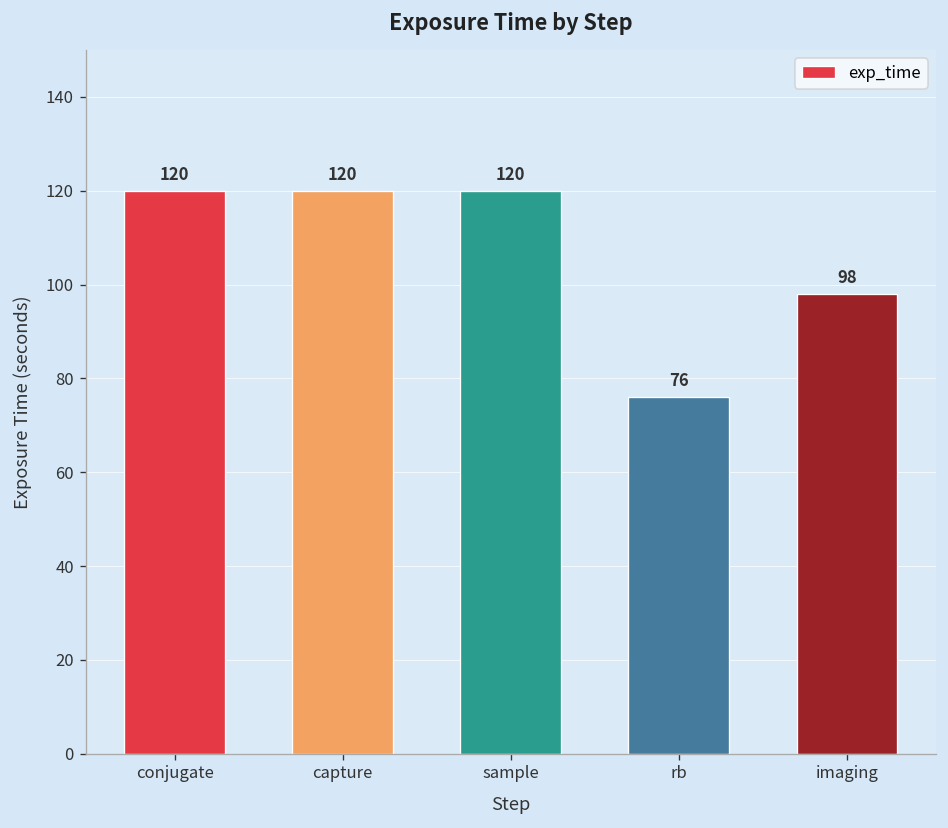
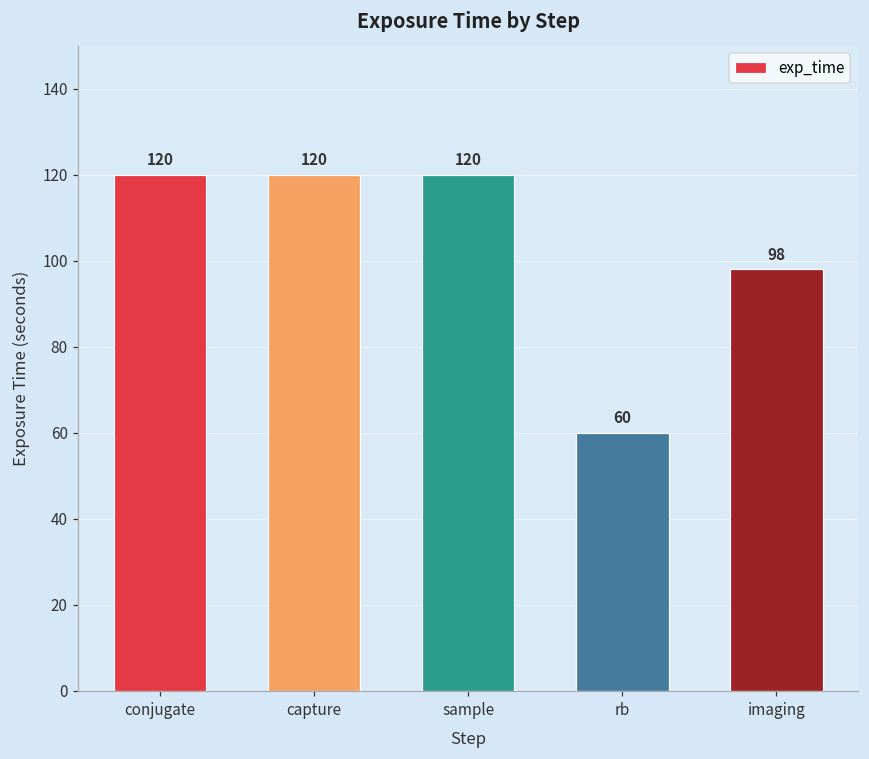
  {
    "conjugate": 120,
    "capture": 120,
    "sample": 120,
-   "rb": 76,
+   "rb": 60,
    "imaging": 98
  }
